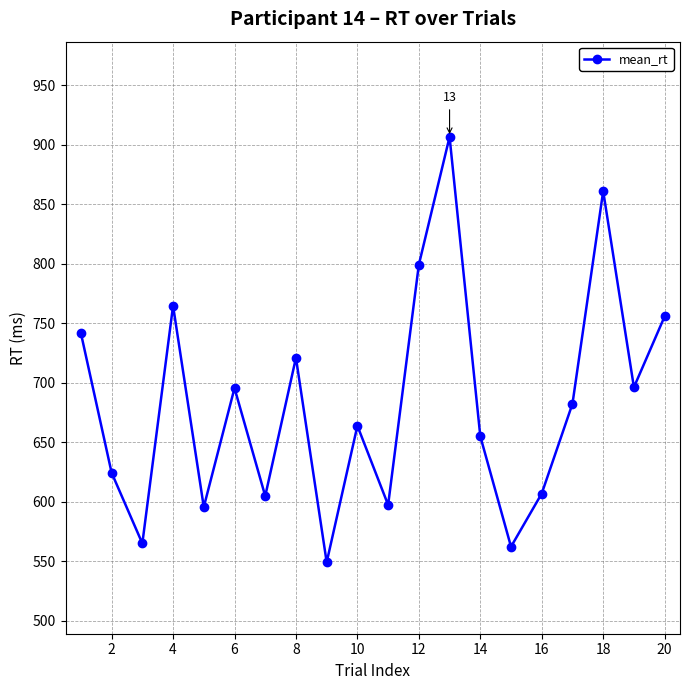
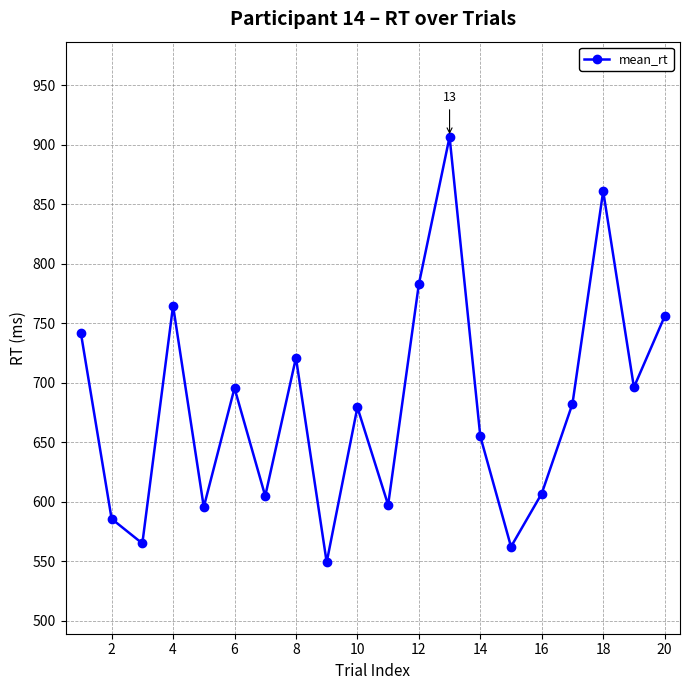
  {
-   "2": 625,
+   "2": 586,
    "4": 765,
    "6": 696,
    "8": 721,
-   "10": 664,
-   "12": 799,
+   "10": 679,
+   "12": 783,
    "14": 655,
    "16": 607,
    "18": 861,
    "20": 756
  }
